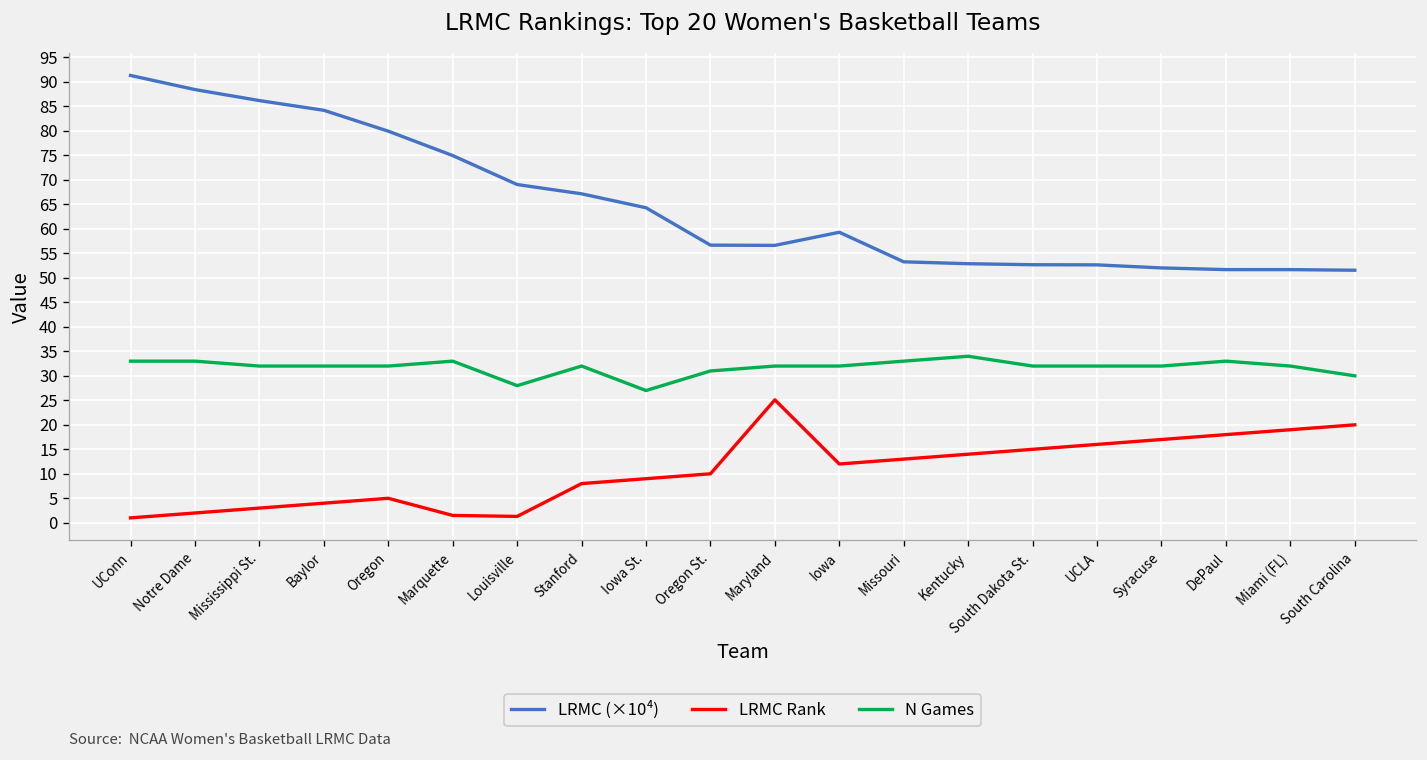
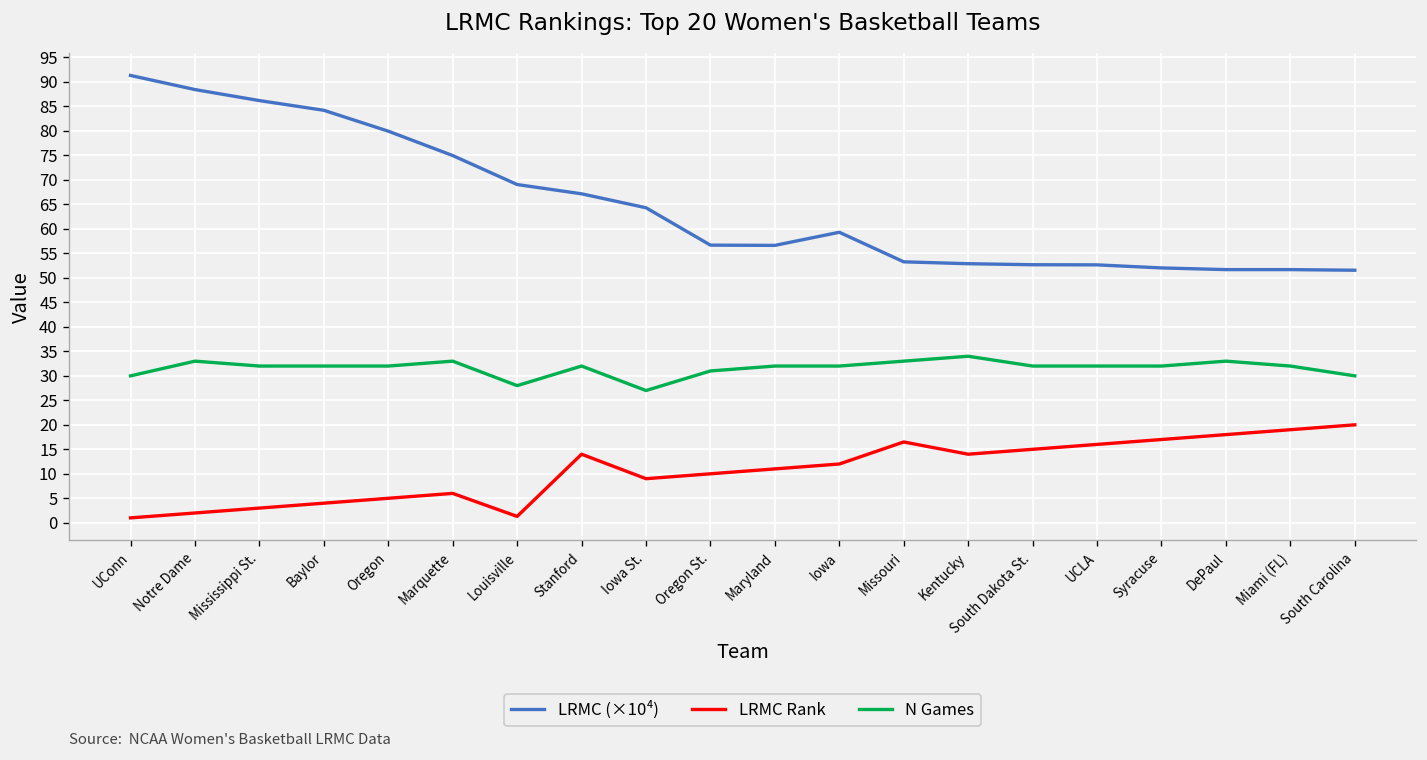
  {
    "LRMC (×10⁴)": {
      "UConn": 91,
      "Notre Dame": 88,
      "Mississippi St.": 86,
      "Baylor": 84,
      "Oregon": 80,
      "Marquette": 75,
      "Louisville": 69,
      "Stanford": 67,
      "Iowa St.": 64,
      "Oregon St.": 57,
      "Maryland": 57,
      "Iowa": 59,
      "Missouri": 53,
      "Kentucky": 53,
      "South Dakota St.": 53,
      "UCLA": 53,
      "Syracuse": 52,
      "DePaul": 52,
      "Miami (FL)": 52,
      "South Carolina": 52
    },
    "LRMC Rank": {
      "UConn": 1,
      "Notre Dame": 2,
      "Mississippi St.": 3,
      "Baylor": 4,
      "Oregon": 5,
-     "Marquette": 2,
+     "Marquette": 6,
      "Louisville": 1,
-     "Stanford": 8,
+     "Stanford": 14,
      "Iowa St.": 9,
      "Oregon St.": 10,
-     "Maryland": 25,
+     "Maryland": 11,
      "Iowa": 12,
-     "Missouri": 13,
+     "Missouri": 17,
      "Kentucky": 14,
      "South Dakota St.": 15,
      "UCLA": 16,
      "Syracuse": 17,
      "DePaul": 18,
      "Miami (FL)": 19,
      "South Carolina": 20
    },
    "N Games": {
-     "UConn": 33,
+     "UConn": 30,
      "Notre Dame": 33,
      "Mississippi St.": 32,
      "Baylor": 32,
      "Oregon": 32,
      "Marquette": 33,
      "Louisville": 28,
      "Stanford": 32,
      "Iowa St.": 27,
      "Oregon St.": 31,
      "Maryland": 32,
      "Iowa": 32,
      "Missouri": 33,
      "Kentucky": 34,
      "South Dakota St.": 32,
      "UCLA": 32,
      "Syracuse": 32,
      "DePaul": 33,
      "Miami (FL)": 32,
      "South Carolina": 30
    }
  }
